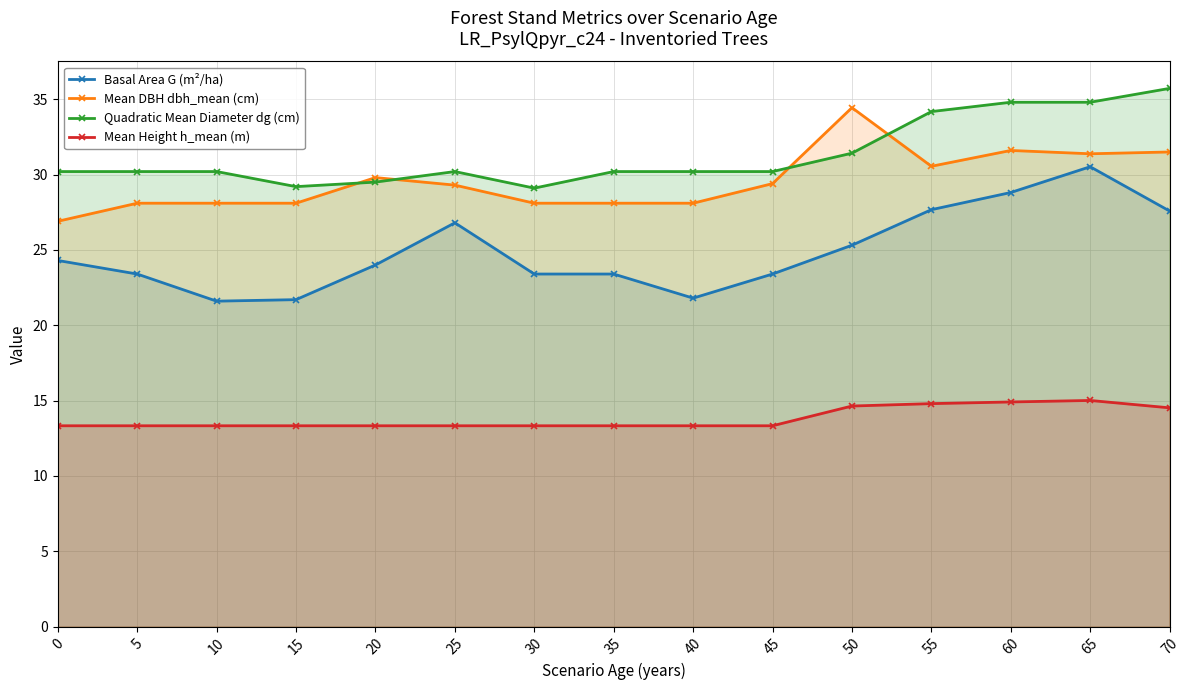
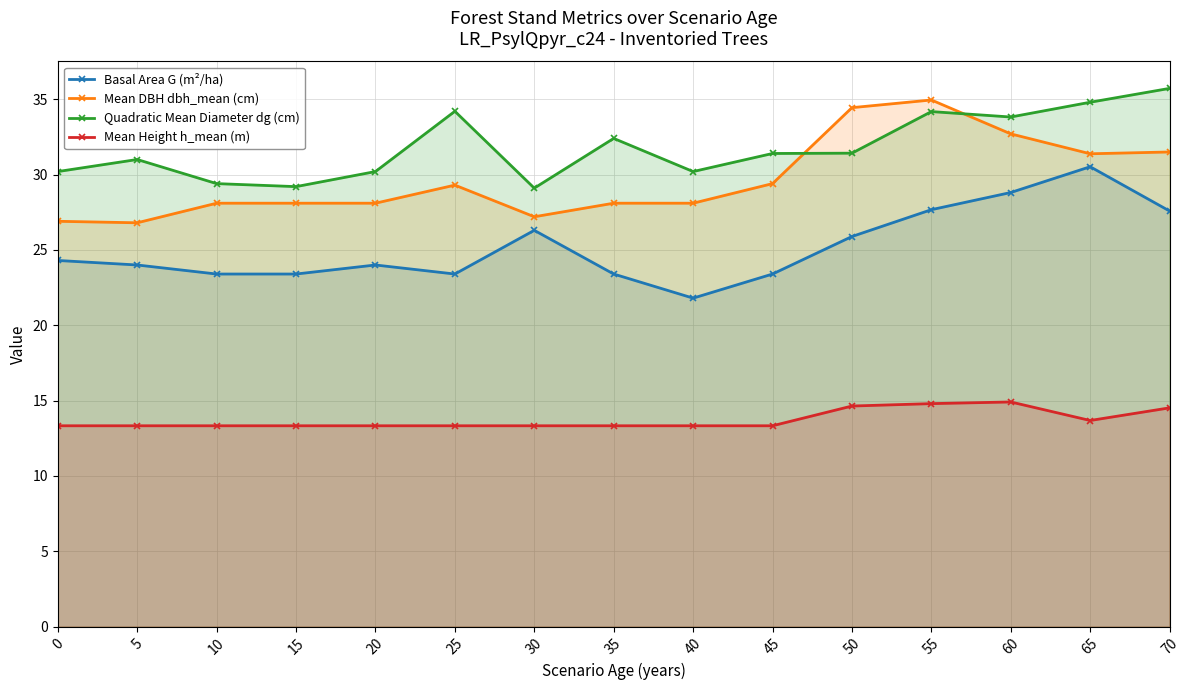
  {
    "Basal Area G (m²/ha)": {
      "0": 24.3,
-     "5": 23.4,
-     "10": 21.6,
-     "15": 21.7,
+     "5": 24.0,
+     "10": 23.4,
+     "15": 23.4,
      "20": 24.0,
-     "25": 26.8,
-     "30": 23.4,
+     "25": 23.4,
+     "30": 26.3,
      "35": 23.4,
      "40": 21.8,
      "45": 23.4,
-     "50": 25.3,
+     "50": 25.9,
      "55": 27.7,
      "60": 28.8,
      "65": 30.5,
      "70": 27.6
    },
    "Mean DBH dbh_mean (cm)": {
      "0": 26.9,
-     "5": 28.1,
+     "5": 26.8,
      "10": 28.1,
      "15": 28.1,
-     "20": 29.8,
+     "20": 28.1,
      "25": 29.3,
-     "30": 28.1,
+     "30": 27.2,
      "35": 28.1,
      "40": 28.1,
      "45": 29.4,
      "50": 34.4,
-     "55": 30.6,
-     "60": 31.6,
+     "55": 35.0,
+     "60": 32.7,
      "65": 31.4,
      "70": 31.5
    },
    "Quadratic Mean Diameter dg (cm)": {
      "0": 30.2,
-     "5": 30.2,
-     "10": 30.2,
+     "5": 31.0,
+     "10": 29.4,
      "15": 29.2,
-     "20": 29.5,
-     "25": 30.2,
+     "20": 30.2,
+     "25": 34.2,
      "30": 29.1,
-     "35": 30.2,
+     "35": 32.4,
      "40": 30.2,
-     "45": 30.2,
+     "45": 31.4,
      "50": 31.4,
      "55": 34.2,
-     "60": 34.8,
+     "60": 33.8,
      "65": 34.8,
      "70": 35.7
    },
    "Mean Height h_mean (m)": {
      "0": 13.3,
      "5": 13.3,
      "10": 13.3,
      "15": 13.3,
      "20": 13.3,
      "25": 13.3,
      "30": 13.3,
      "35": 13.3,
      "40": 13.3,
      "45": 13.3,
      "50": 14.6,
      "55": 14.8,
      "60": 14.9,
-     "65": 15.0,
+     "65": 13.7,
      "70": 14.5
    }
  }
